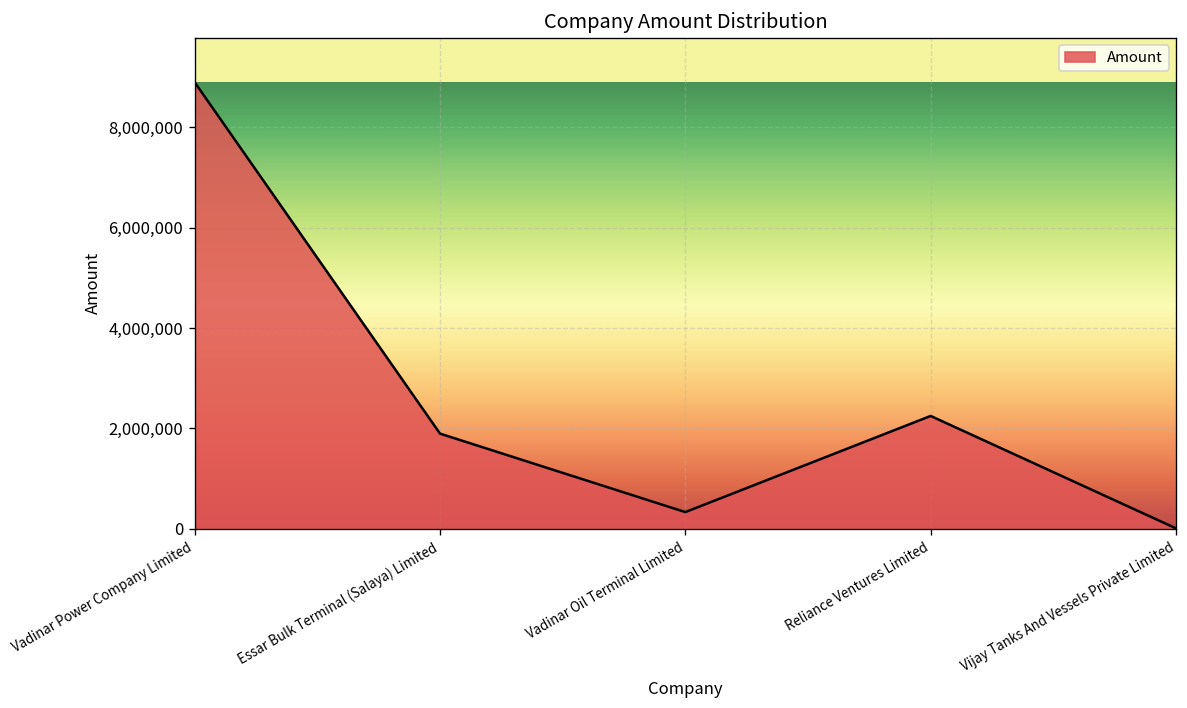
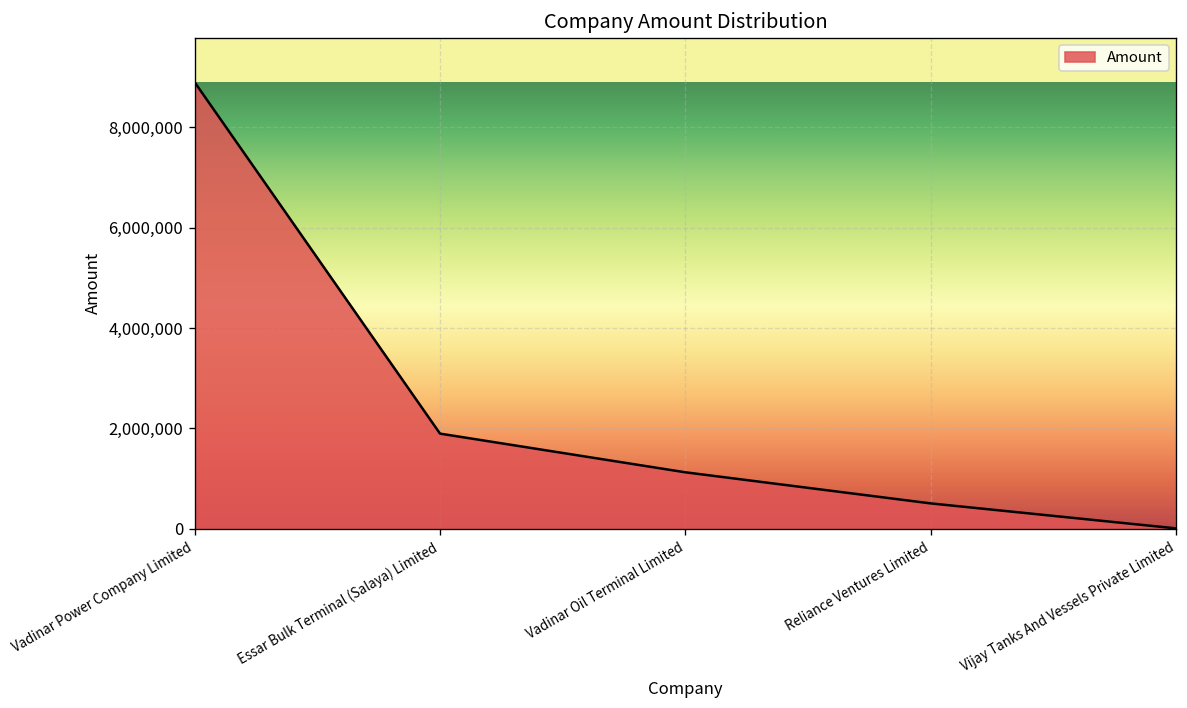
  {
    "Vadinar Power Company Limited": "8,900,000",
    "Essar Bulk Terminal (Salaya) Limited": "1,900,000",
-   "Vadinar Oil Terminal Limited": "300,000",
-   "Reliance Ventures Limited": "2,200,000",
+   "Vadinar Oil Terminal Limited": "1,100,000",
+   "Reliance Ventures Limited": "500,000",
    "Vijay Tanks And Vessels Private Limited": "0"
  }
